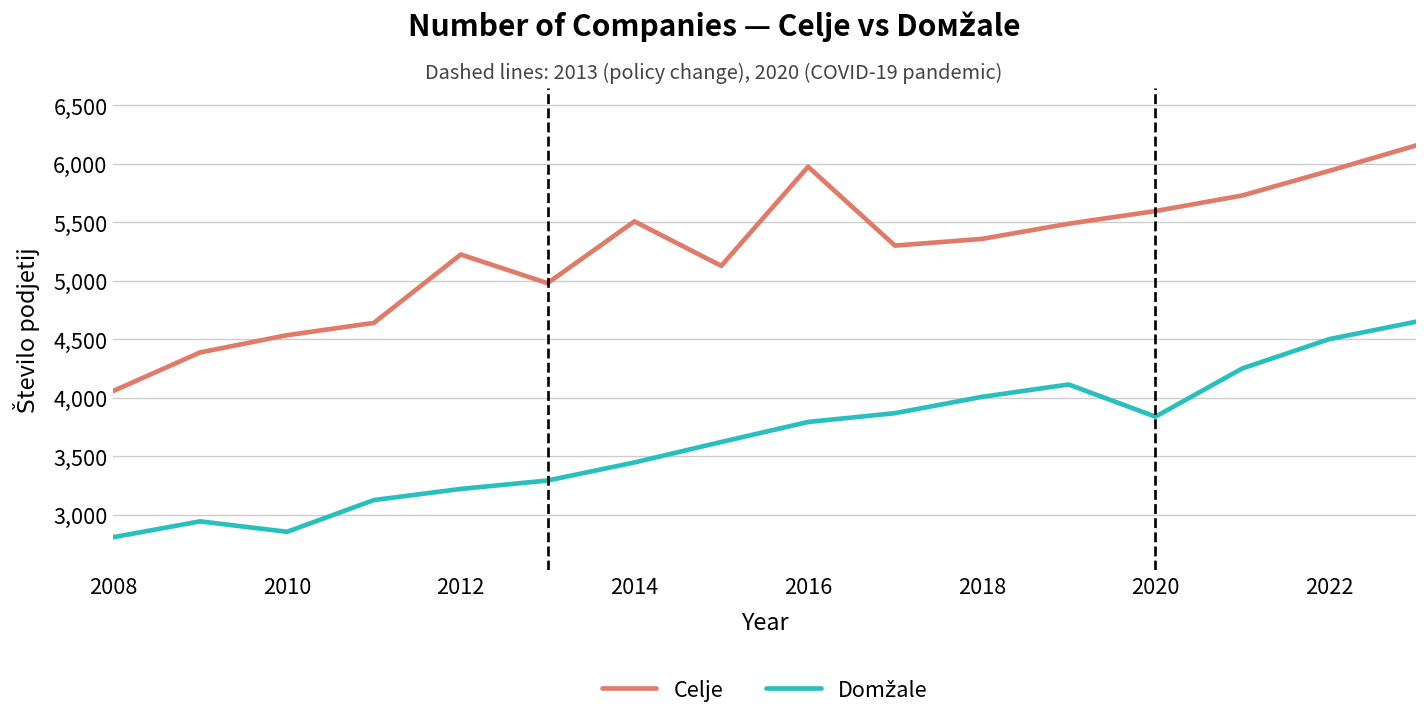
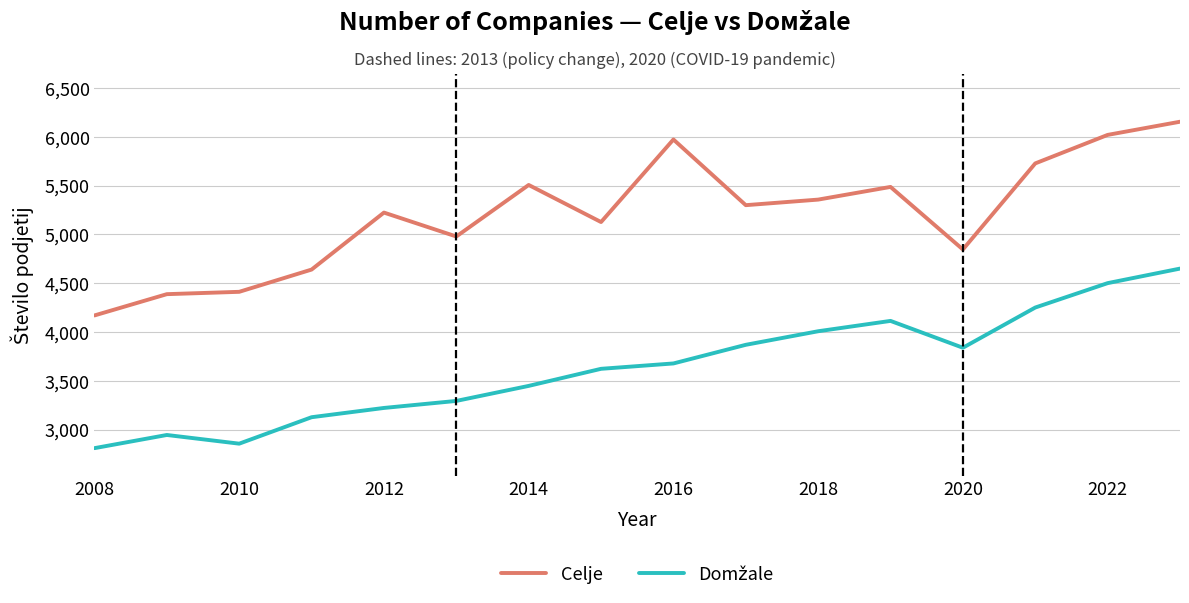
  {
    "Celje": {
-     "2008": "4,100",
-     "2010": "4,500",
+     "2008": "4,200",
+     "2010": "4,400",
      "2012": "5,200",
      "2014": "5,500",
      "2016": "6,000",
      "2018": "5,400",
-     "2020": "5,600",
-     "2022": "5,900"
+     "2020": "4,800",
+     "2022": "6,000"
    },
    "Domžale": {
      "2008": "2,800",
      "2010": "2,900",
      "2012": "3,200",
      "2014": "3,400",
-     "2016": "3,800",
+     "2016": "3,700",
      "2018": "4,000",
      "2020": "3,800",
      "2022": "4,500"
    }
  }
